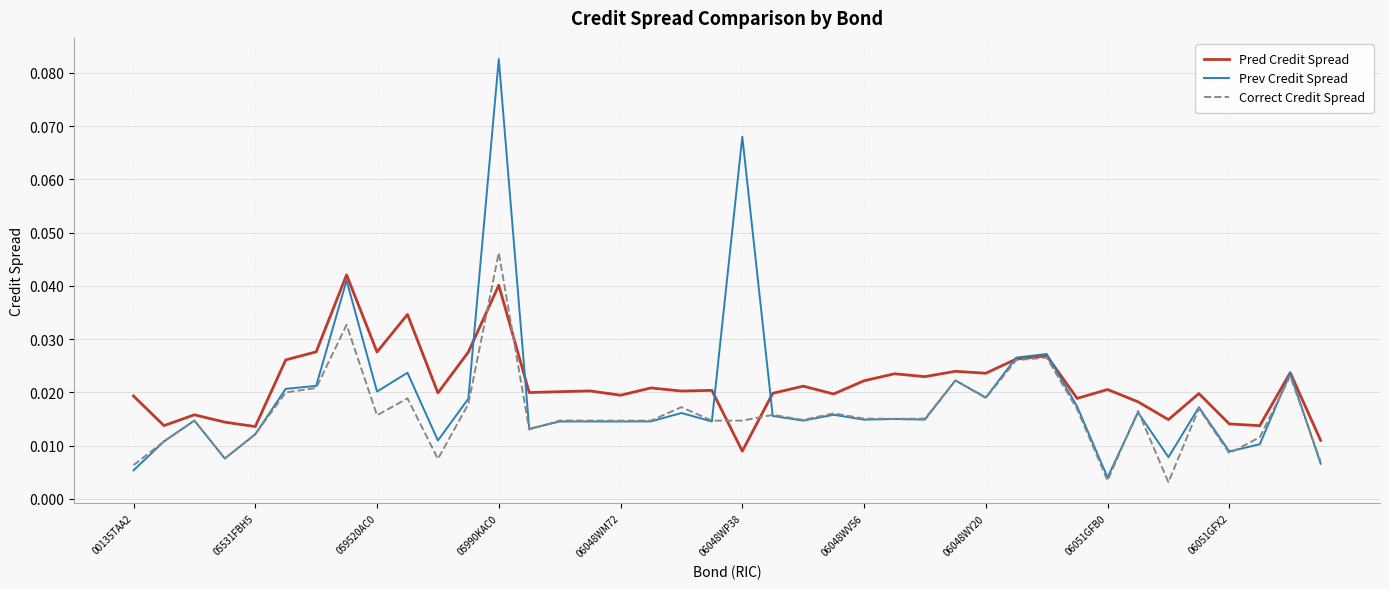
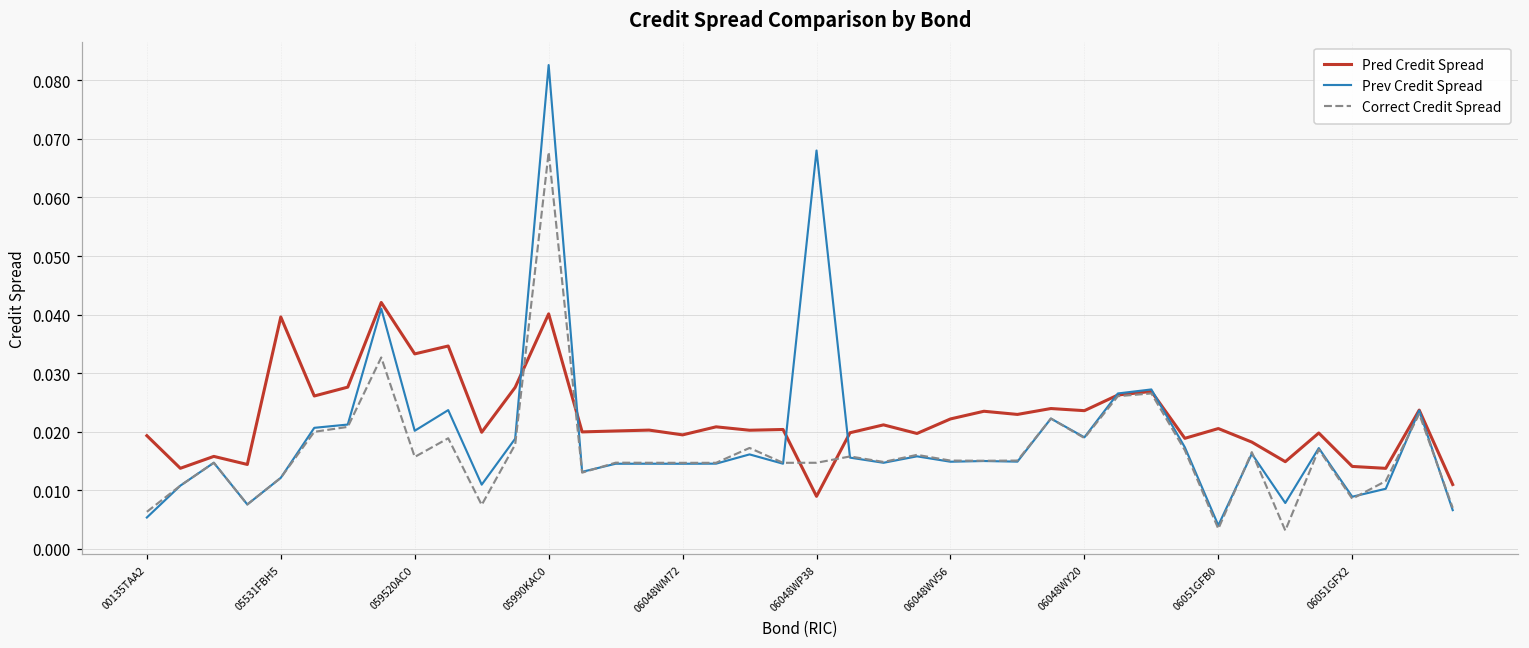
  {
    "Pred Credit Spread": {
      "00135TAA2": 0.019,
-     "05531FBH5": 0.014,
-     "059520AC0": 0.028,
+     "05531FBH5": 0.040,
+     "059520AC0": 0.033,
      "05990KAC0": 0.040,
      "06048WM72": 0.019,
      "06048WP38": 0.009,
      "06048WV56": 0.022,
      "06048WY20": 0.024,
      "06051GFB0": 0.021,
      "06051GFX2": 0.014
    },
    "Prev Credit Spread": {
      "00135TAA2": 0.005,
      "059520AC0": 0.020,
      "05990KAC0": 0.083,
      "06048WP38": 0.068,
      "06051GFB0": 0.004
    },
    "Correct Credit Spread": {
      "00135TAA2": 0.006,
      "059520AC0": 0.016,
-     "05990KAC0": 0.046,
+     "05990KAC0": 0.068,
      "06048WP38": 0.015,
      "06051GFB0": 0.003
    }
  }
